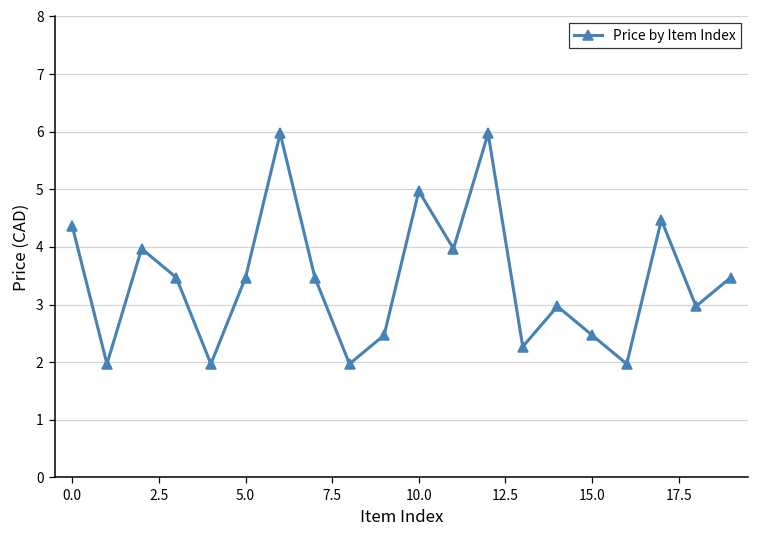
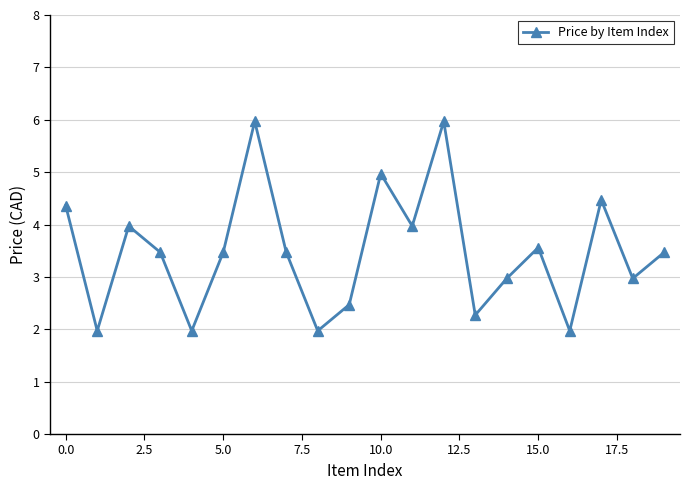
  {
    "0.0": 4.4,
    "5.0": 3.5,
    "10.0": 5.0,
-   "15.0": 2.5
+   "15.0": 3.6
  }
